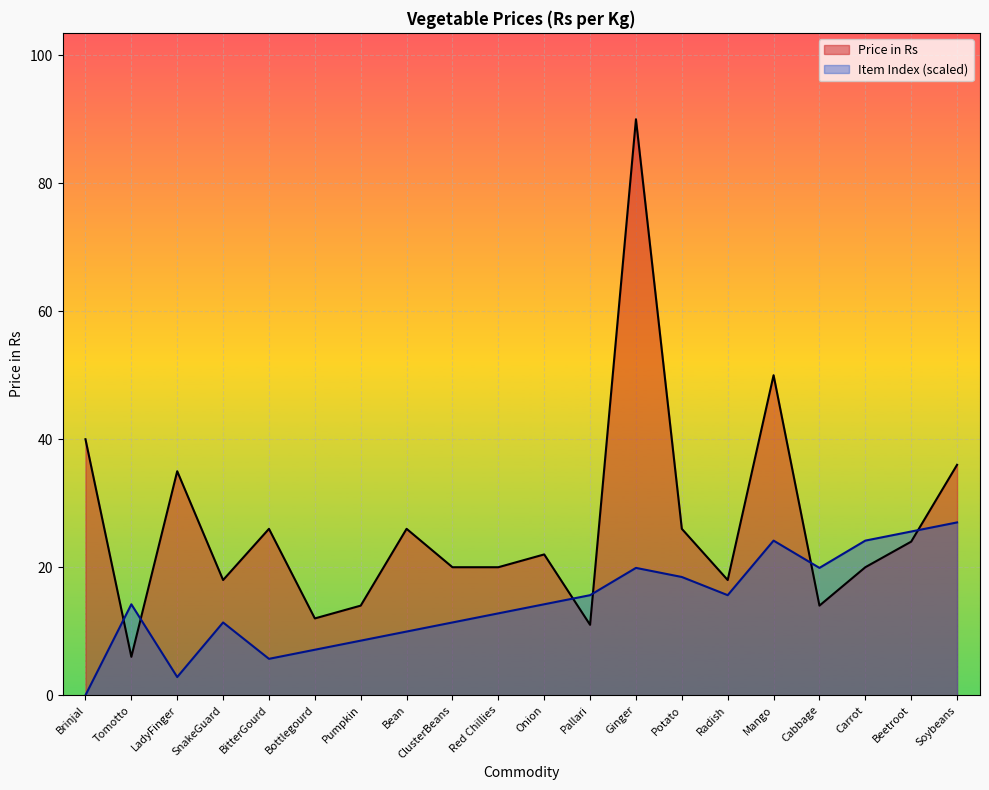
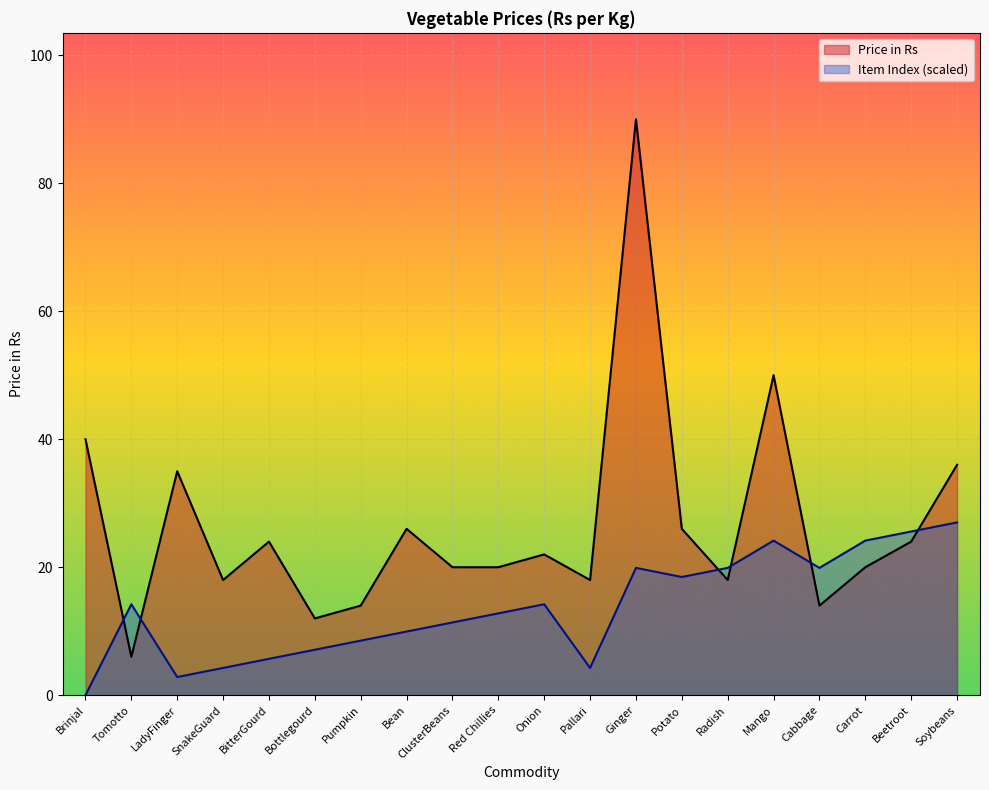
  {
    "Price in Rs": {
      "Brinjal": 40,
      "Tomotto": 6,
      "LadyFinger": 35,
      "SnakeGuard": 18,
-     "BitterGourd": 26,
+     "BitterGourd": 24,
      "Bottlegourd": 12,
      "Pumpkin": 14,
      "Bean": 26,
      "ClusterBeans": 20,
      "Red Chillies": 20,
      "Onion": 22,
-     "Pallari": 11,
+     "Pallari": 18,
      "Ginger": 90,
      "Potato": 26,
      "Radish": 18,
      "Mango": 50,
      "Cabbage": 14,
      "Carrot": 20,
      "Beetroot": 24,
      "Soybeans": 36
    },
    "Item Index (scaled)": {
      "Brinjal": 0,
      "Tomotto": 14,
      "LadyFinger": 3,
-     "SnakeGuard": 11,
+     "SnakeGuard": 4,
      "BitterGourd": 6,
      "Bottlegourd": 7,
      "Pumpkin": 9,
      "Bean": 10,
      "ClusterBeans": 11,
      "Red Chillies": 13,
      "Onion": 14,
-     "Pallari": 16,
+     "Pallari": 4,
      "Ginger": 20,
      "Potato": 18,
-     "Radish": 16,
+     "Radish": 20,
      "Mango": 24,
      "Cabbage": 20,
      "Carrot": 24,
      "Beetroot": 26,
      "Soybeans": 27
    }
  }
